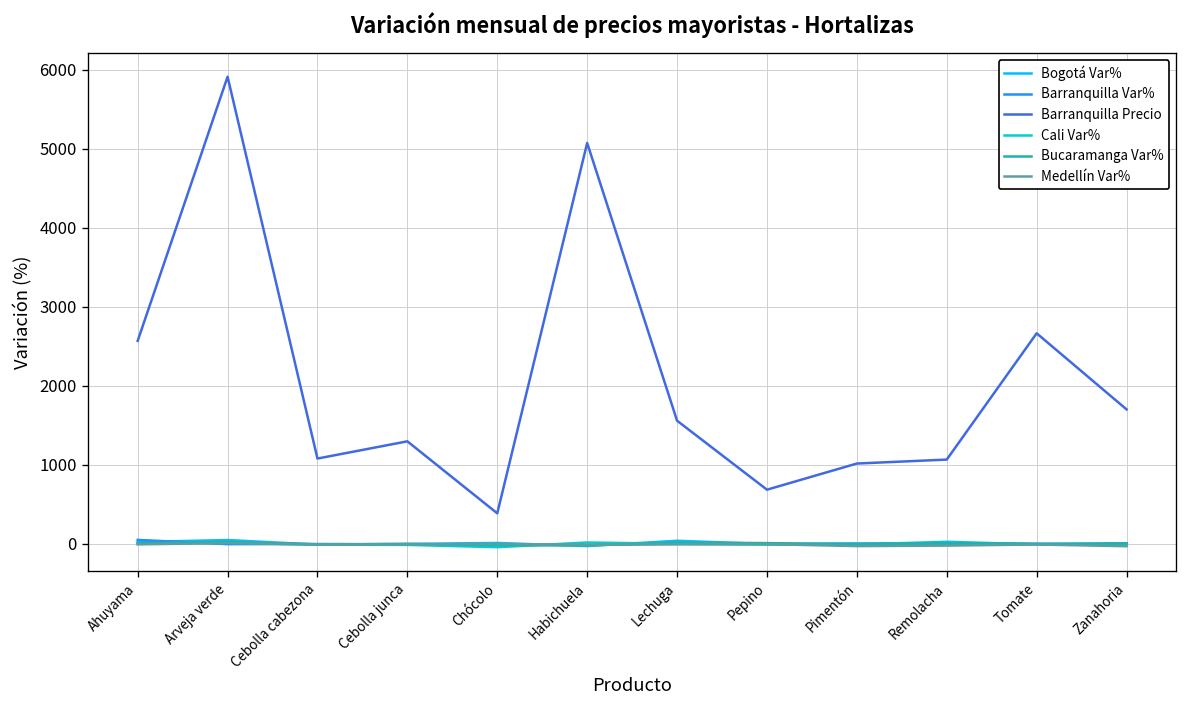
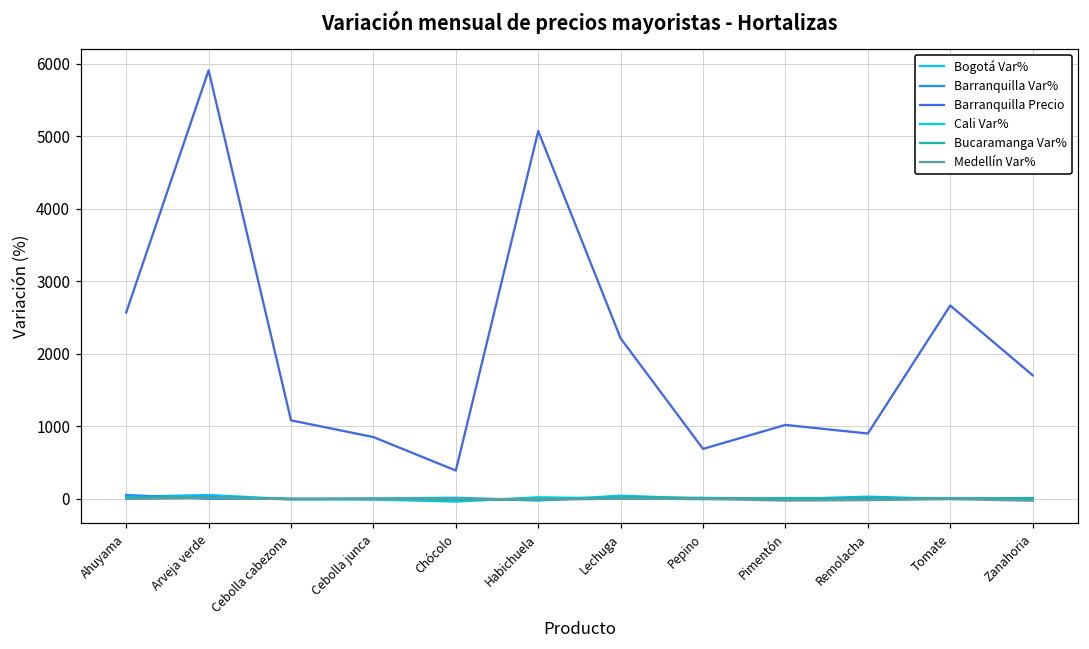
  {
    "Barranquilla Precio": {
      "Ahuyama": 2600,
      "Arveja verde": 5900,
      "Cebolla cabezona": 1100,
-     "Cebolla junca": 1300,
+     "Cebolla junca": 900,
      "Chócolo": 400,
      "Habichuela": 5100,
-     "Lechuga": 1600,
+     "Lechuga": 2200,
      "Pepino": 700,
      "Pimentón": 1000,
-     "Remolacha": 1100,
+     "Remolacha": 900,
      "Tomate": 2700,
      "Zanahoria": 1700
    }
  }
